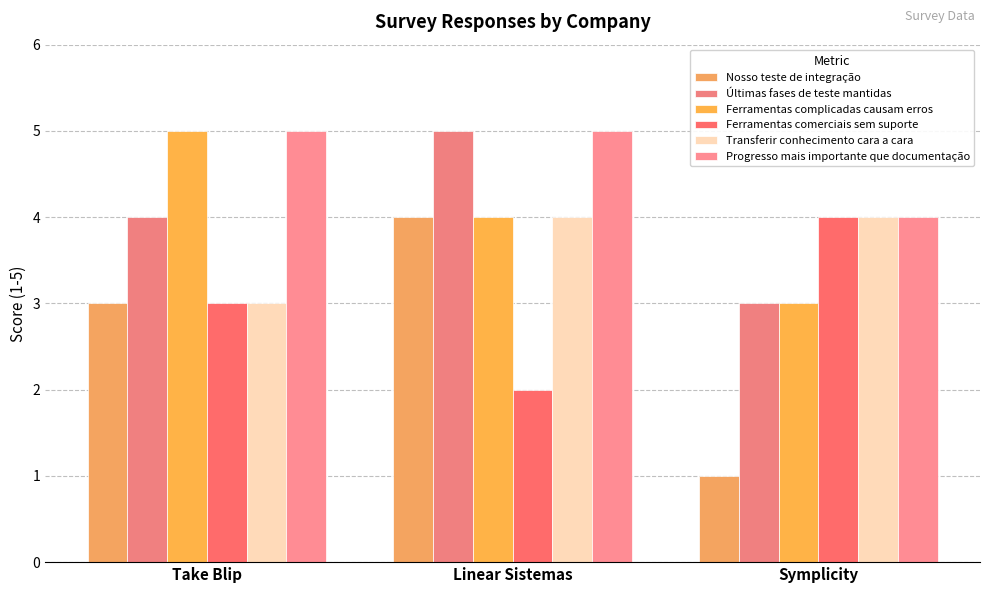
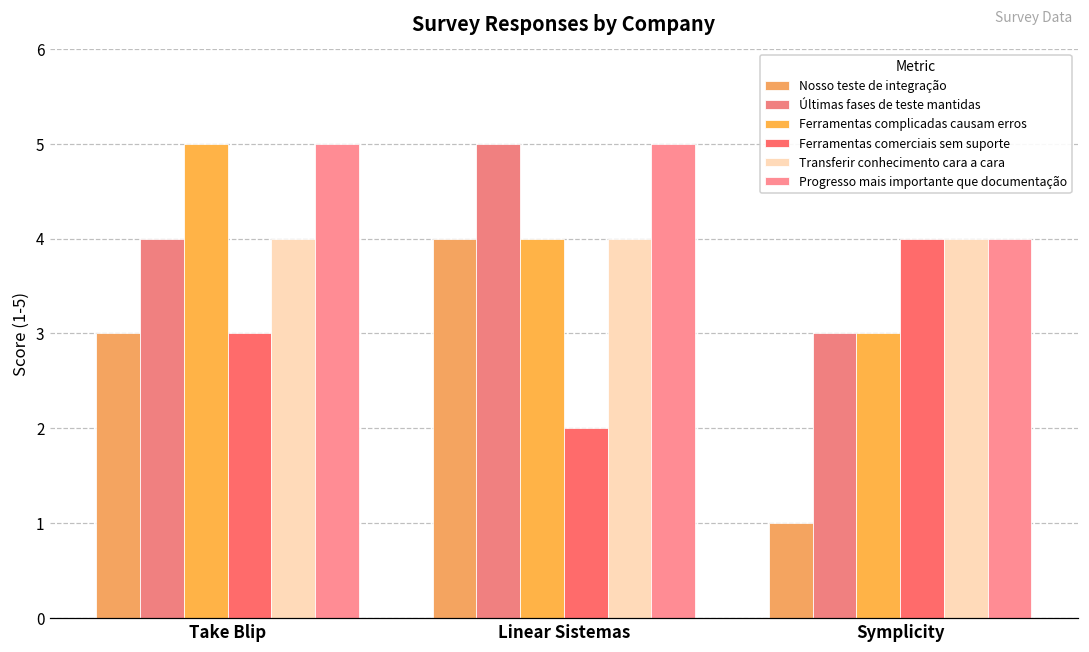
  {
    "Transferir conhecimento cara a cara": {
-     "Take Blip": 3,
+     "Take Blip": 4,
      "Linear Sistemas": 4,
      "Symplicity": 4
    }
  }
